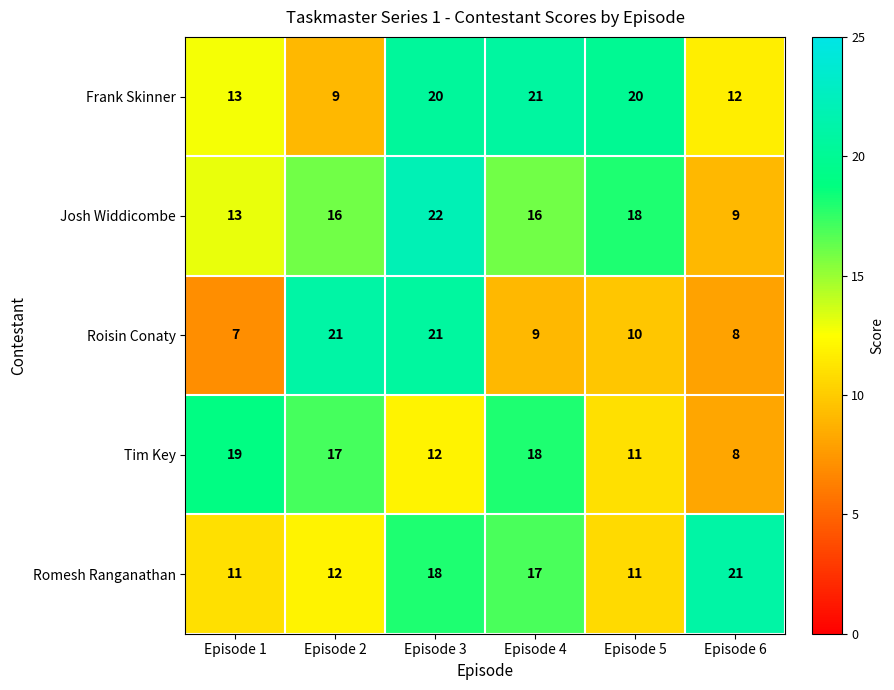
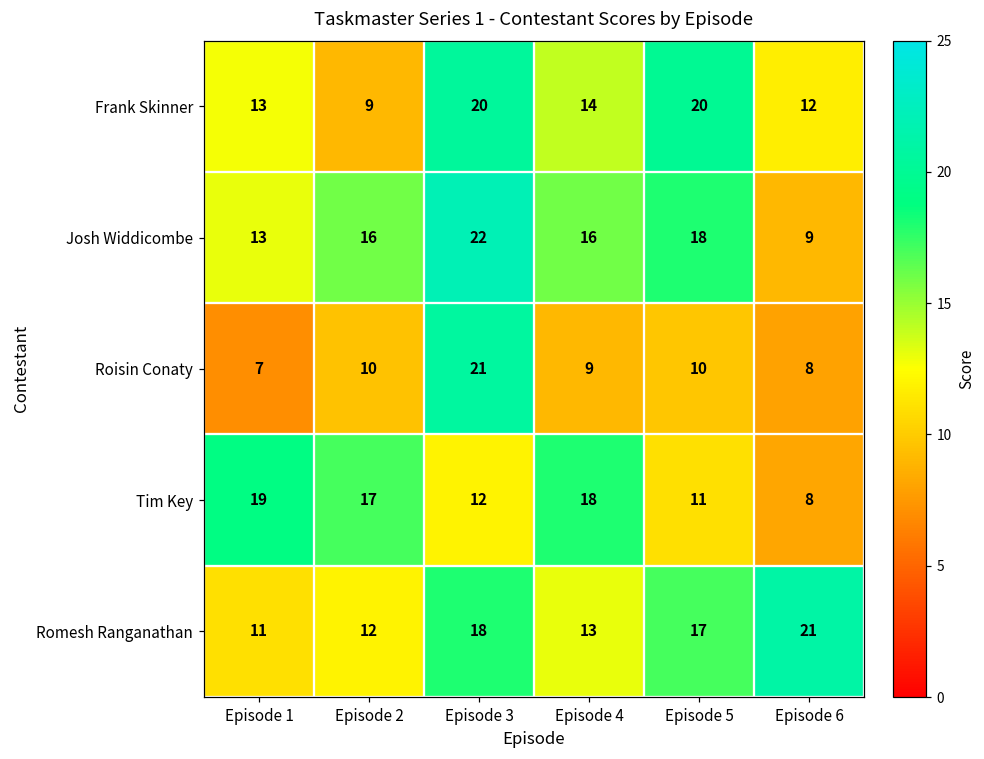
  {
    "Frank Skinner": {
      "Episode 1": 13,
      "Episode 2": 9,
      "Episode 3": 20,
-     "Episode 4": 21,
+     "Episode 4": 14,
      "Episode 5": 20,
      "Episode 6": 12
    },
    "Josh Widdicombe": {
      "Episode 1": 13,
      "Episode 2": 16,
      "Episode 3": 22,
      "Episode 4": 16,
      "Episode 5": 18,
      "Episode 6": 9
    },
    "Roisin Conaty": {
      "Episode 1": 7,
-     "Episode 2": 21,
+     "Episode 2": 10,
      "Episode 3": 21,
      "Episode 4": 9,
      "Episode 5": 10,
      "Episode 6": 8
    },
    "Tim Key": {
      "Episode 1": 19,
      "Episode 2": 17,
      "Episode 3": 12,
      "Episode 4": 18,
      "Episode 5": 11,
      "Episode 6": 8
    },
    "Romesh Ranganathan": {
      "Episode 1": 11,
      "Episode 2": 12,
      "Episode 3": 18,
-     "Episode 4": 17,
-     "Episode 5": 11,
+     "Episode 4": 13,
+     "Episode 5": 17,
      "Episode 6": 21
    }
  }
